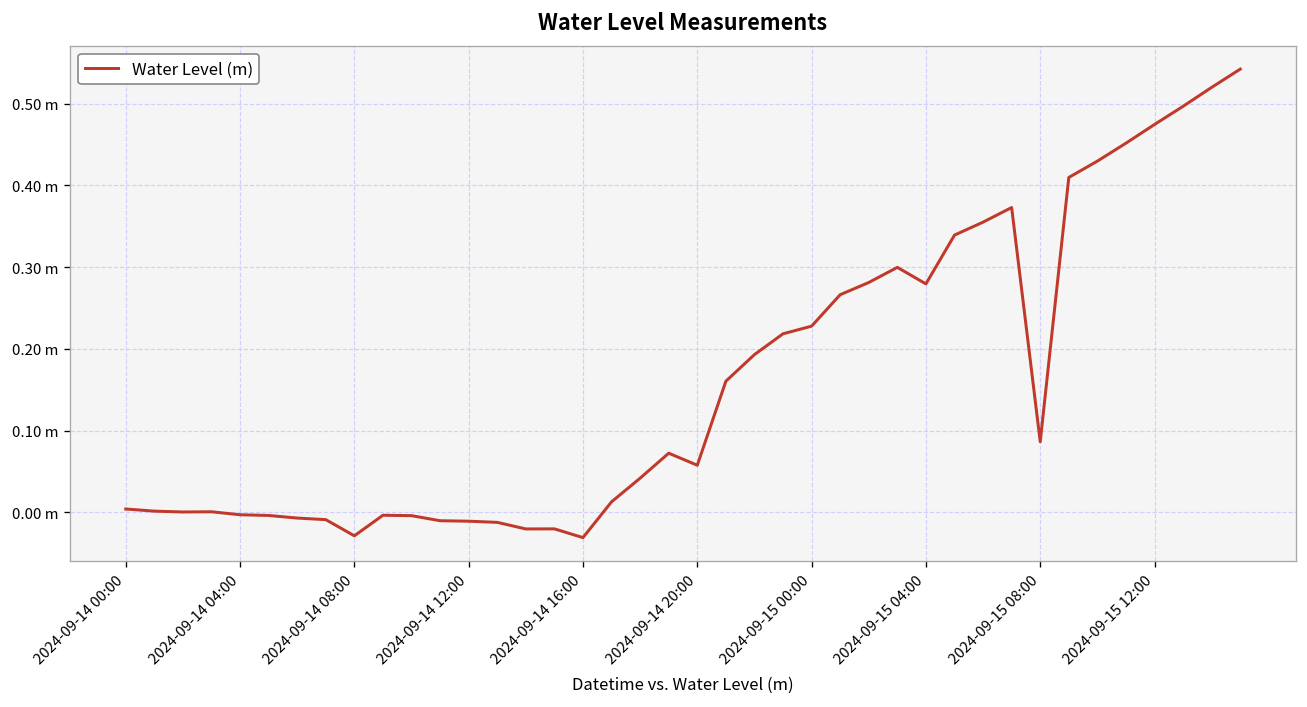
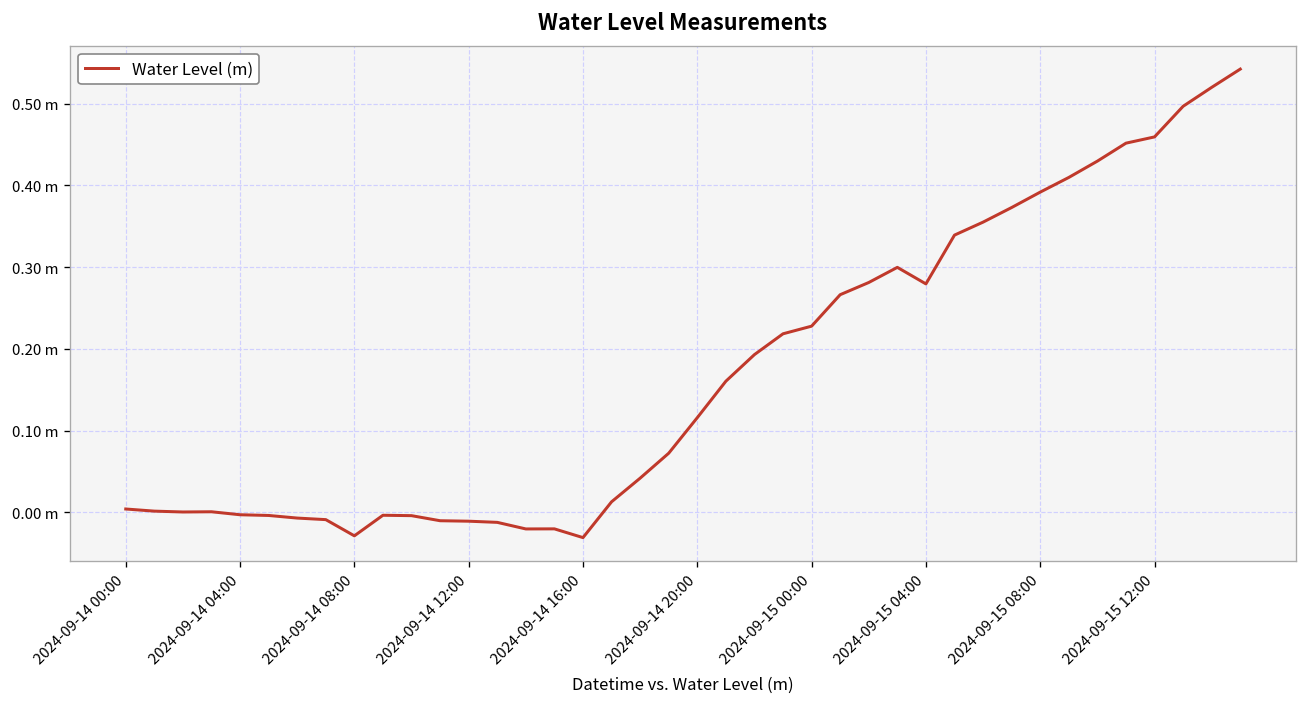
  {
    "2024-09-14 00:00": "0.00 m",
    "2024-09-14 04:00": "0.00 m",
    "2024-09-14 08:00": "-0.03 m",
    "2024-09-14 12:00": "-0.01 m",
    "2024-09-14 16:00": "-0.03 m",
-   "2024-09-14 20:00": "0.06 m",
+   "2024-09-14 20:00": "0.12 m",
    "2024-09-15 00:00": "0.23 m",
    "2024-09-15 04:00": "0.28 m",
-   "2024-09-15 08:00": "0.09 m",
-   "2024-09-15 12:00": "0.47 m"
+   "2024-09-15 08:00": "0.39 m",
+   "2024-09-15 12:00": "0.46 m"
  }
